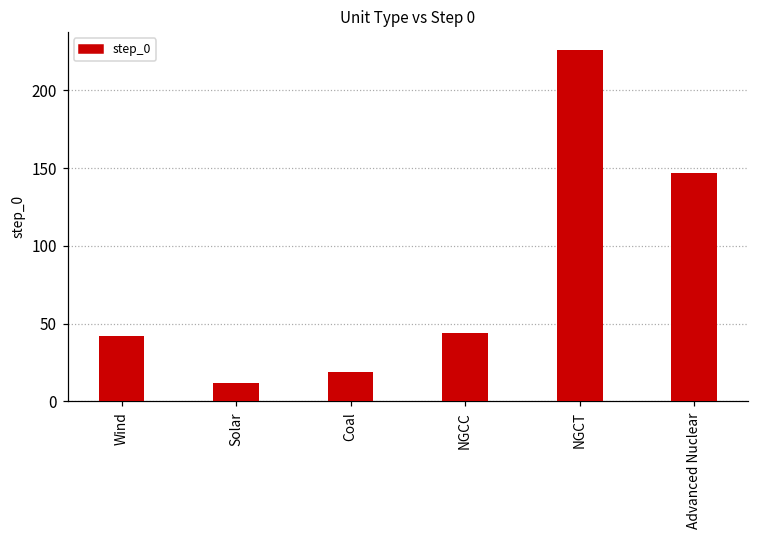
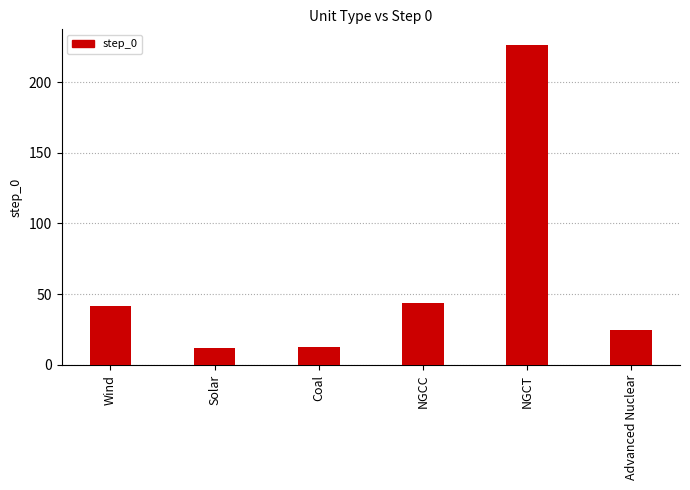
  {
    "Wind": 42,
    "Solar": 12,
-   "Coal": 19,
+   "Coal": 13,
    "NGCC": 44,
    "NGCT": 226,
-   "Advanced Nuclear": 147
+   "Advanced Nuclear": 25
  }
